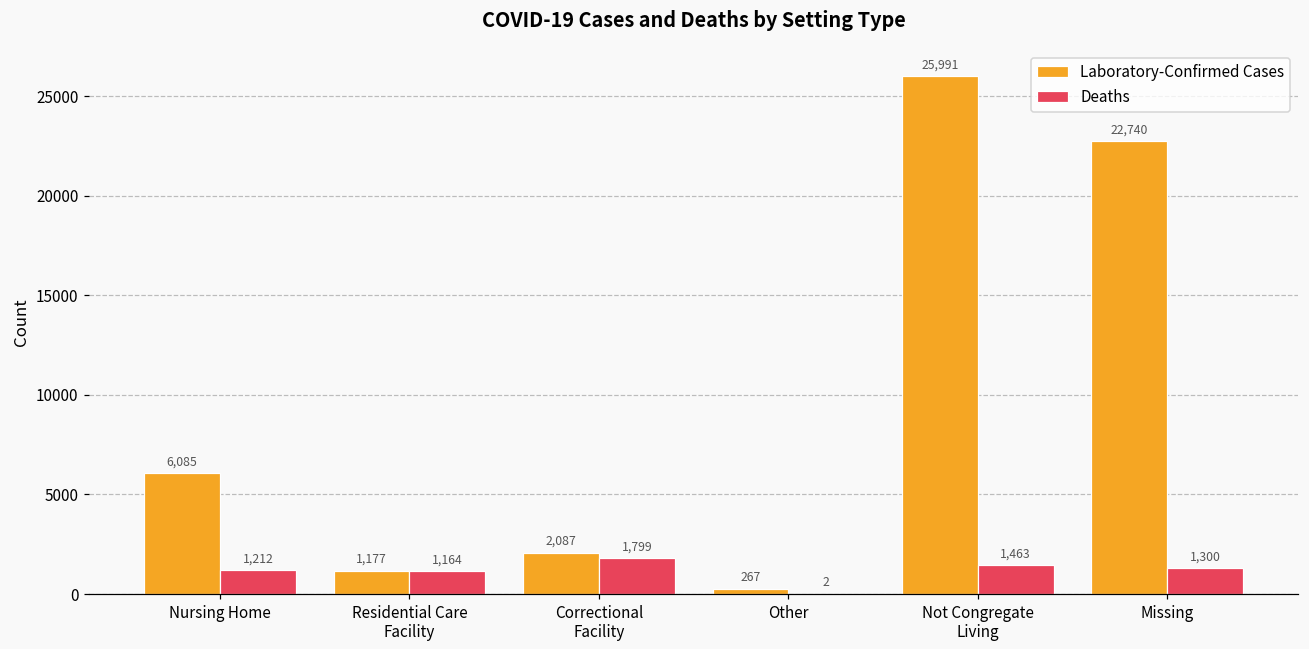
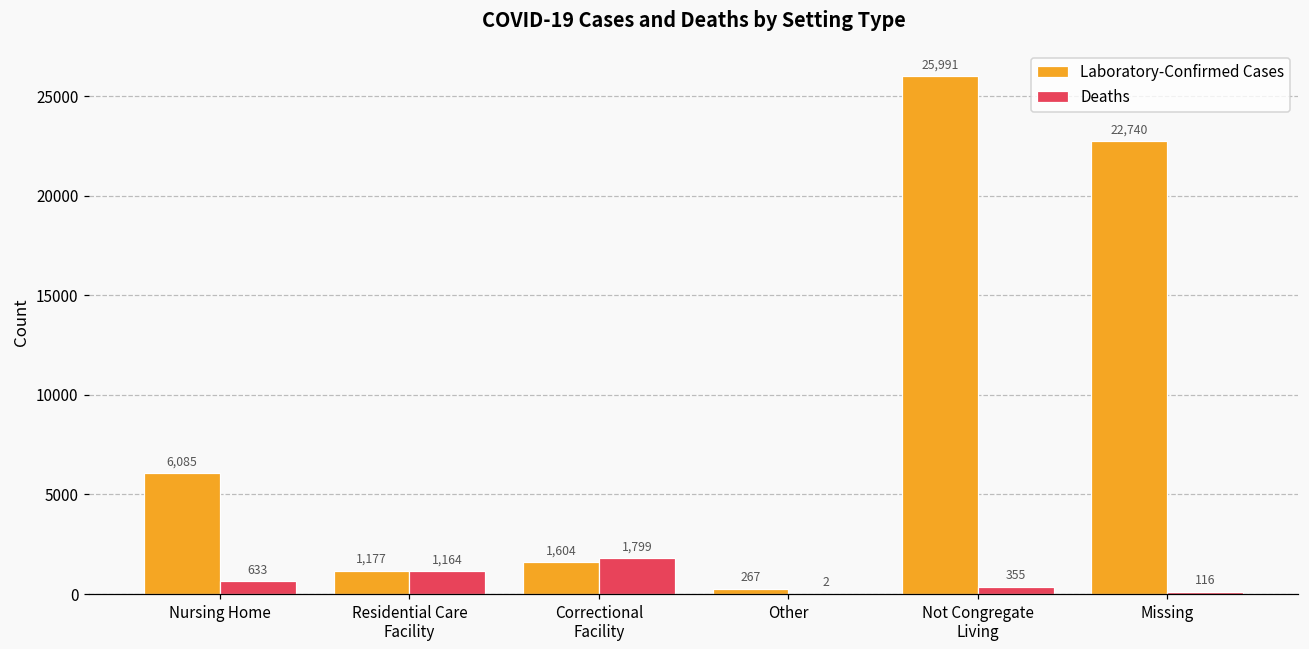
  {
    "Laboratory-Confirmed Cases": {
      "Nursing Home": "6,085",
      "Residential Care Facility": "1,177",
-     "Correctional Facility": "2,087",
+     "Correctional Facility": "1,604",
      "Other": "267",
      "Not Congregate Living": "25,991",
      "Missing": "22,740"
    },
    "Deaths": {
-     "Nursing Home": "1,212",
+     "Nursing Home": "633",
      "Residential Care Facility": "1,164",
      "Correctional Facility": "1,799",
      "Other": "2",
-     "Not Congregate Living": "1,463",
-     "Missing": "1,300"
+     "Not Congregate Living": "355",
+     "Missing": "116"
    }
  }
